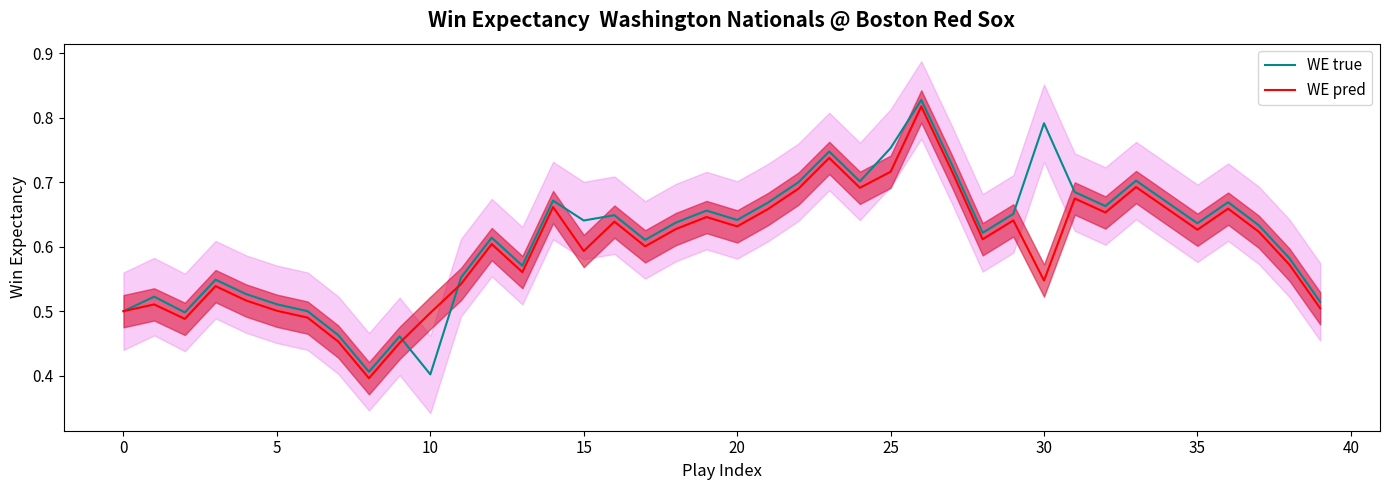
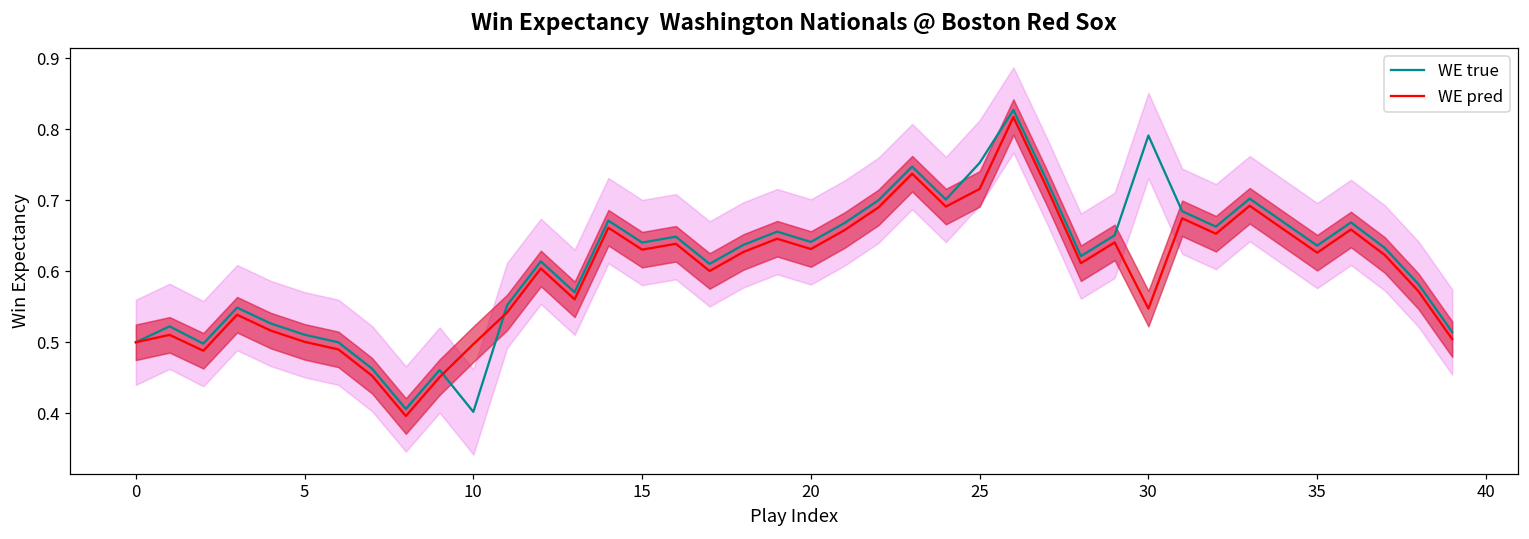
  {
    "WE true": {
      "5": 0.51,
      "10": 0.40,
      "15": 0.64,
      "20": 0.64,
      "25": 0.75,
      "30": 0.79,
      "35": 0.64
    },
    "WE pred": {
      "5": 0.50,
      "10": 0.50,
-     "15": 0.59,
+     "15": 0.63,
      "20": 0.63,
      "25": 0.72,
      "30": 0.55,
      "35": 0.63
    }
  }
